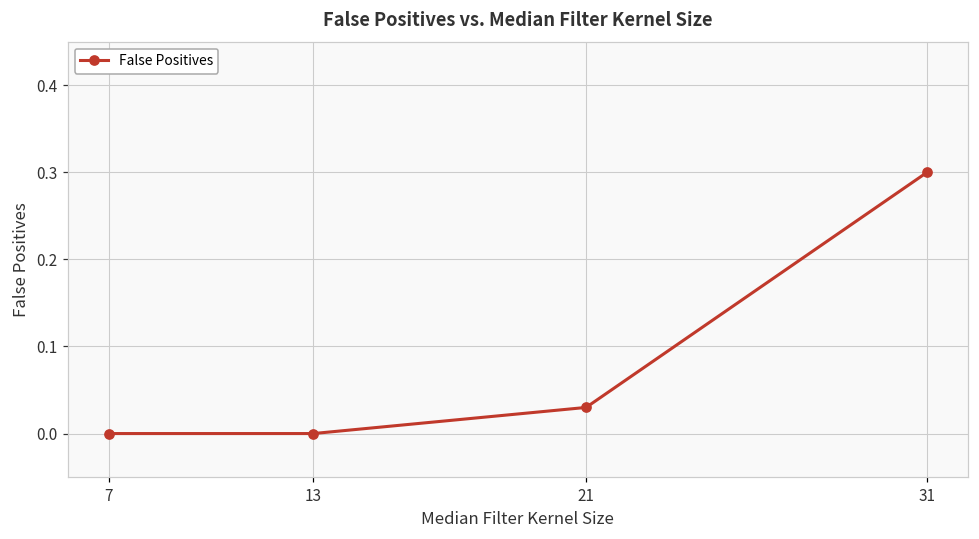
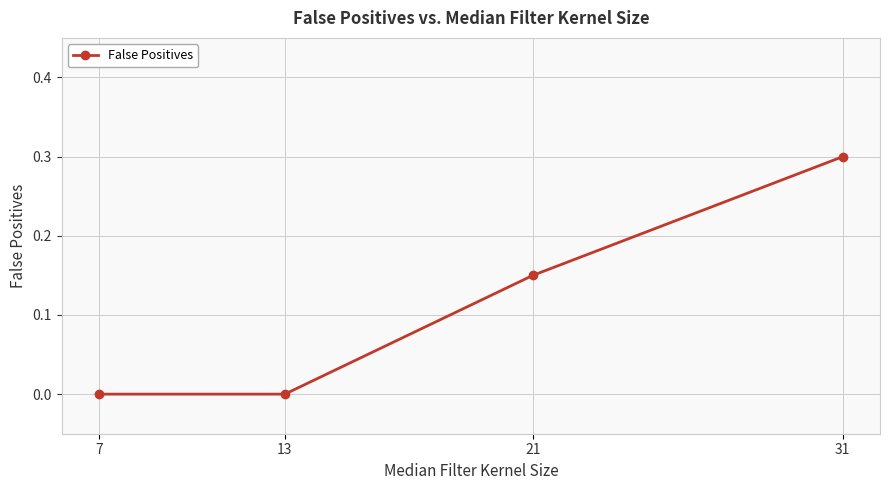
  {
    "7": 0.00,
    "13": 0.00,
-   "21": 0.03,
+   "21": 0.15,
    "31": 0.30
  }
